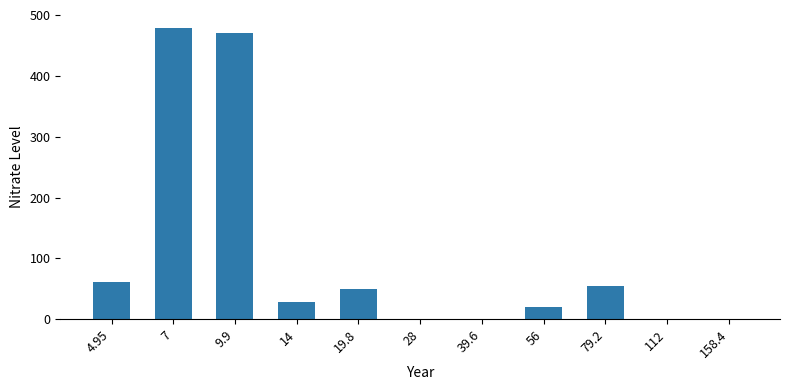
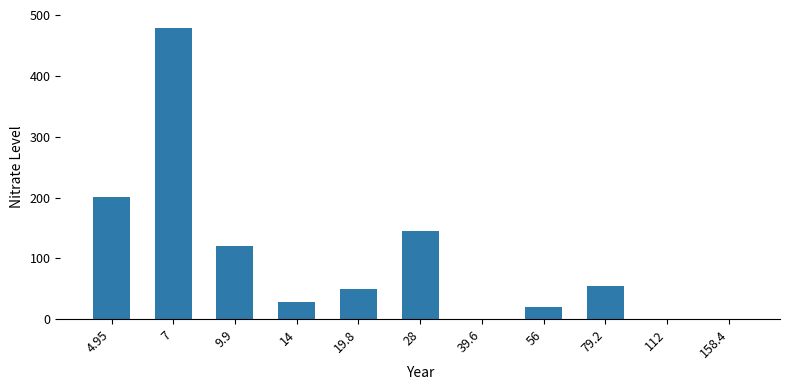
  {
-   "4.95": 60,
+   "4.95": 200,
    "7": 480,
-   "9.9": 470,
+   "9.9": 120,
    "14": 30,
    "19.8": 50,
-   "28": 0,
+   "28": 150,
    "39.6": 0,
    "56": 20,
    "79.2": 50,
    "112": 0,
    "158.4": 0
  }
